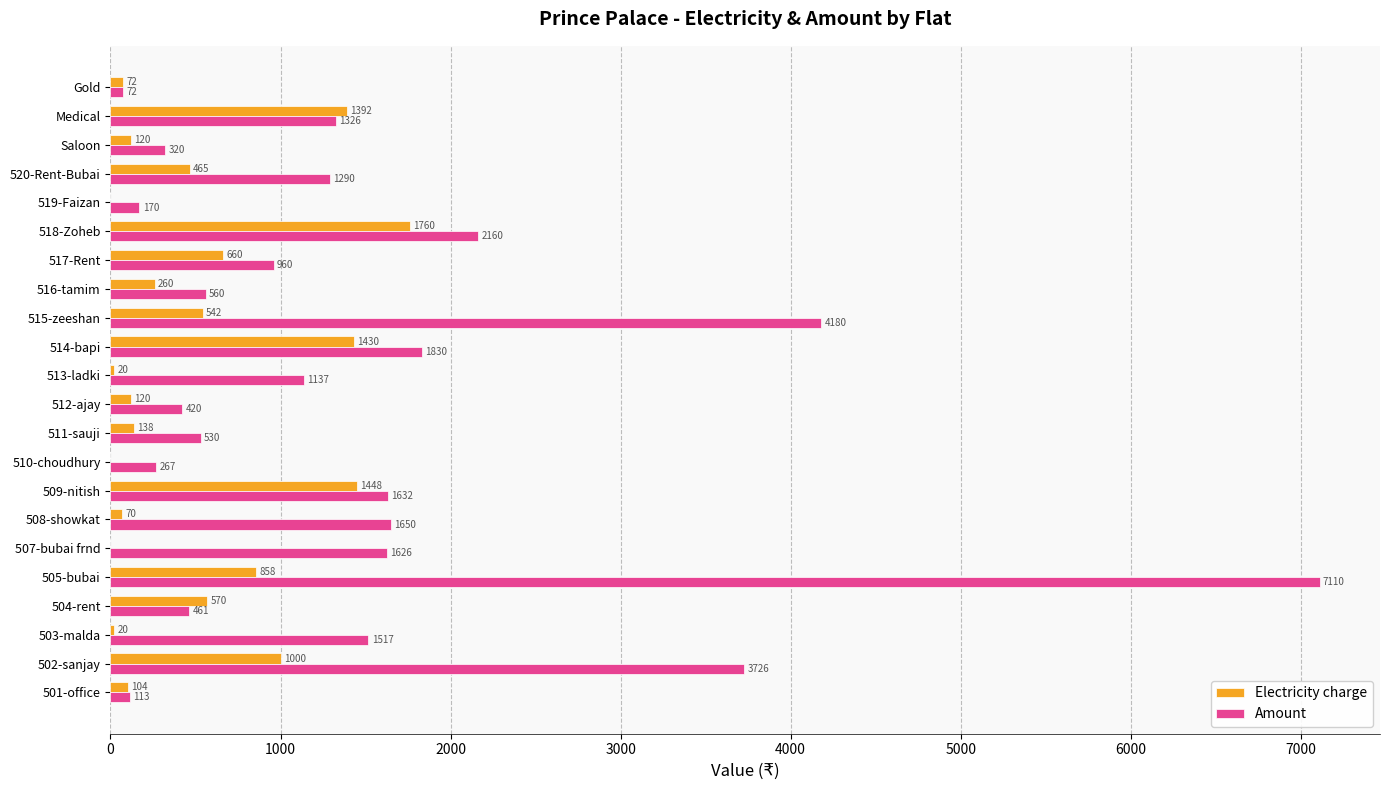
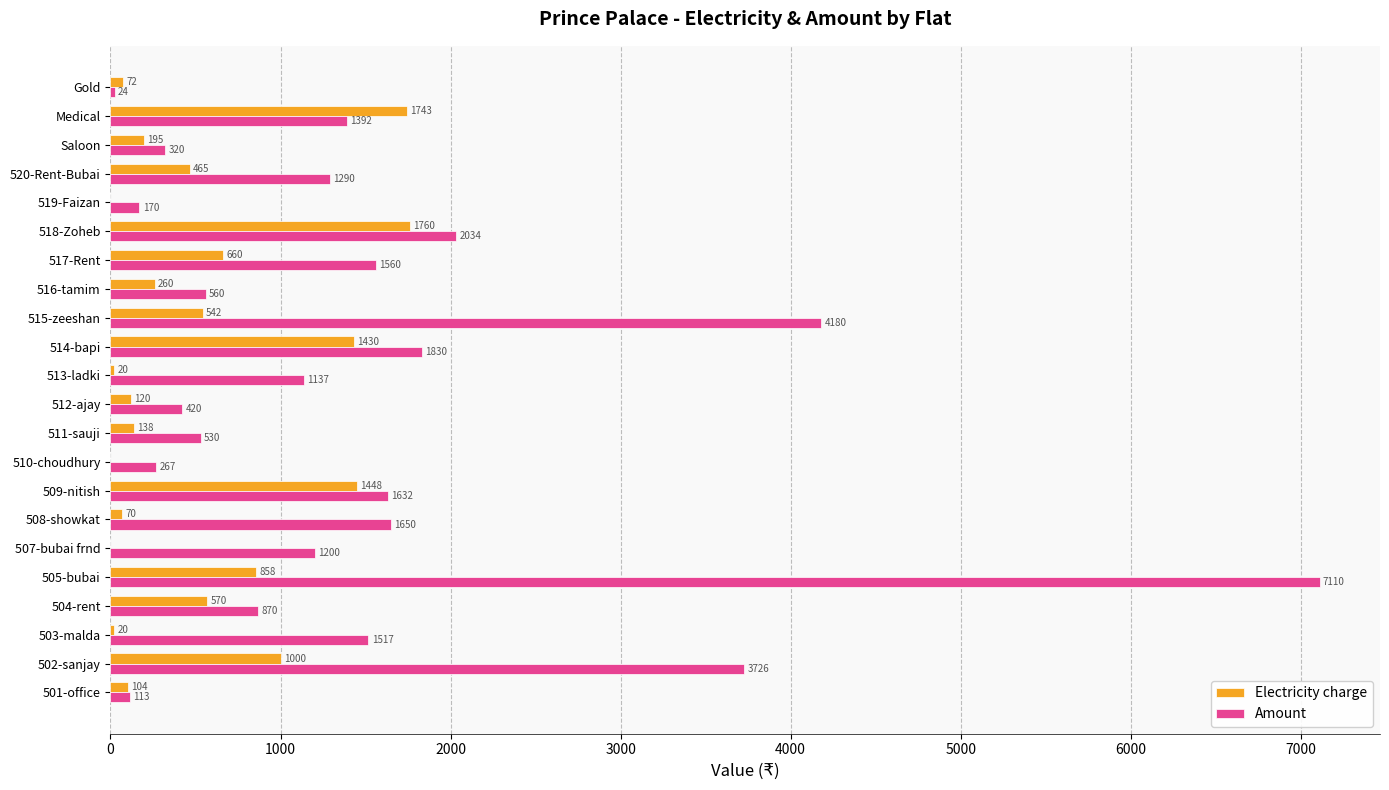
  {
    "Electricity charge": {
      "Gold": 72,
-     "Medical": 1392,
-     "Saloon": 120,
+     "Medical": 1743,
+     "Saloon": 195,
      "520-Rent-Bubai": 465,
      "518-Zoheb": 1760,
      "517-Rent": 660,
      "516-tamim": 260,
      "515-zeeshan": 542,
      "514-bapi": 1430,
      "513-ladki": 20,
      "512-ajay": 120,
      "511-sauji": 138,
      "509-nitish": 1448,
      "508-showkat": 70,
      "505-bubai": 858,
      "504-rent": 570,
      "503-malda": 20,
      "502-sanjay": 1000,
      "501-office": 104
    },
    "Amount": {
-     "Gold": 72,
-     "Medical": 1326,
+     "Gold": 24,
+     "Medical": 1392,
      "Saloon": 320,
      "520-Rent-Bubai": 1290,
      "519-Faizan": 170,
-     "518-Zoheb": 2160,
-     "517-Rent": 960,
+     "518-Zoheb": 2034,
+     "517-Rent": 1560,
      "516-tamim": 560,
      "515-zeeshan": 4180,
      "514-bapi": 1830,
      "513-ladki": 1137,
      "512-ajay": 420,
      "511-sauji": 530,
      "510-choudhury": 267,
      "509-nitish": 1632,
      "508-showkat": 1650,
-     "507-bubai frnd": 1626,
+     "507-bubai frnd": 1200,
      "505-bubai": 7110,
-     "504-rent": 461,
+     "504-rent": 870,
      "503-malda": 1517,
      "502-sanjay": 3726,
      "501-office": 113
    }
  }
